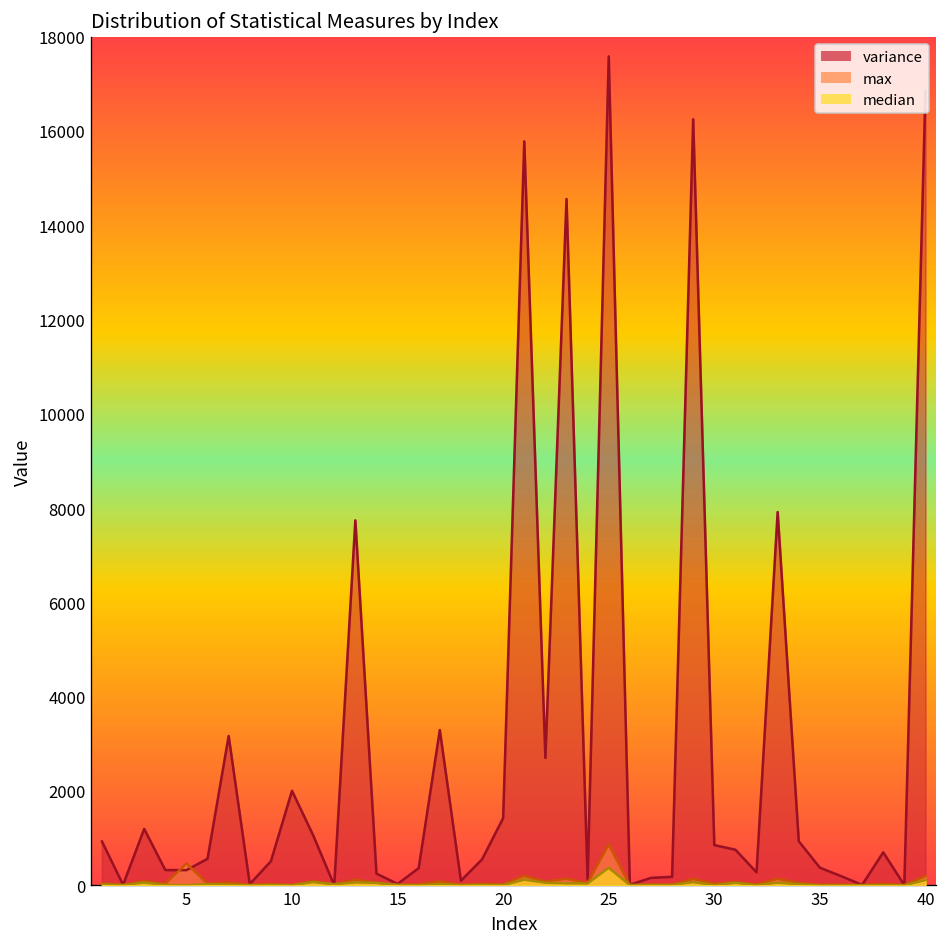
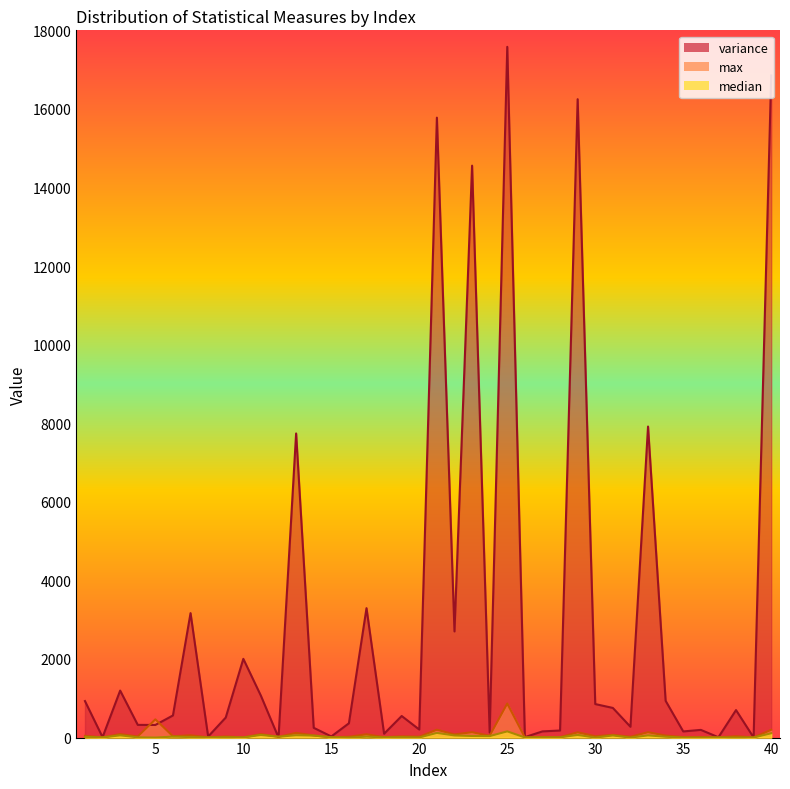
  {
    "variance": {
      "5": 300,
      "10": 2000,
-     "20": 1400,
+     "20": 200,
      "25": 17600,
      "30": 900,
-     "35": 400
+     "35": 200
    },
    "max": {
      "5": 500,
      "25": 900,
      "40": 200
    },
    "median": {
      "5": 0,
-     "25": 400,
+     "25": 200,
      "40": 100
    }
  }
